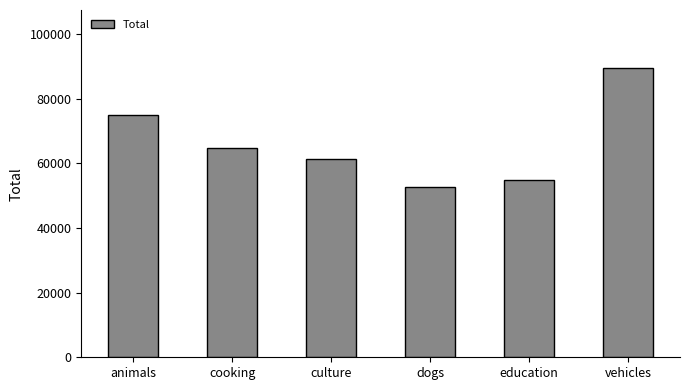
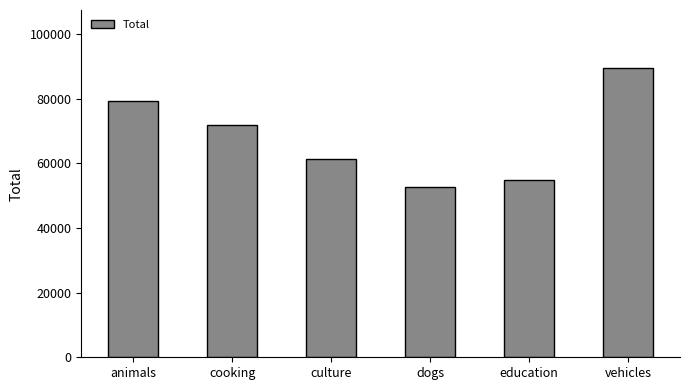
  {
-   "animals": 75000,
-   "cooking": 65000,
+   "animals": 79000,
+   "cooking": 72000,
    "culture": 61000,
    "dogs": 53000,
    "education": 55000,
    "vehicles": 89000
  }
